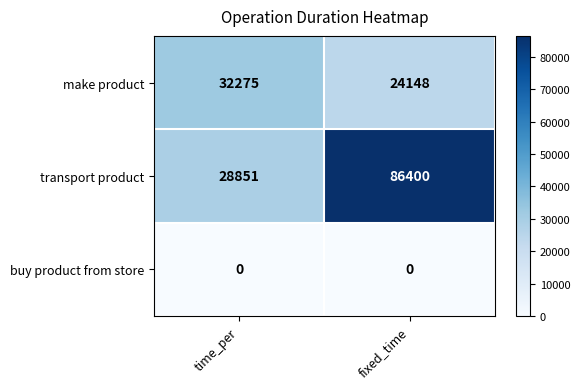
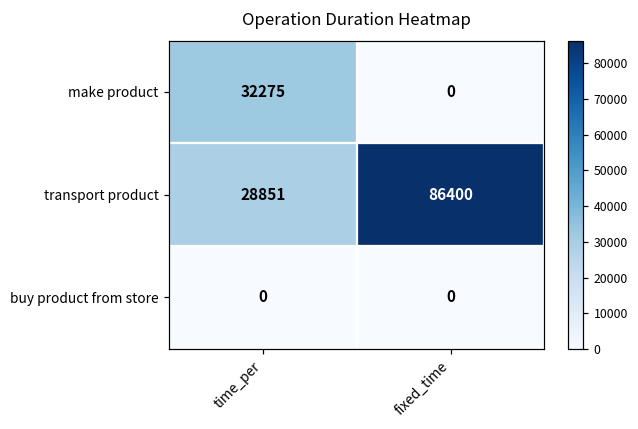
  {
    "make product": {
      "time_per": 32275,
-     "fixed_time": 24148
+     "fixed_time": 0
    },
    "transport product": {
      "time_per": 28851,
      "fixed_time": 86400
    },
    "buy product from store": {
      "time_per": 0,
      "fixed_time": 0
    }
  }
